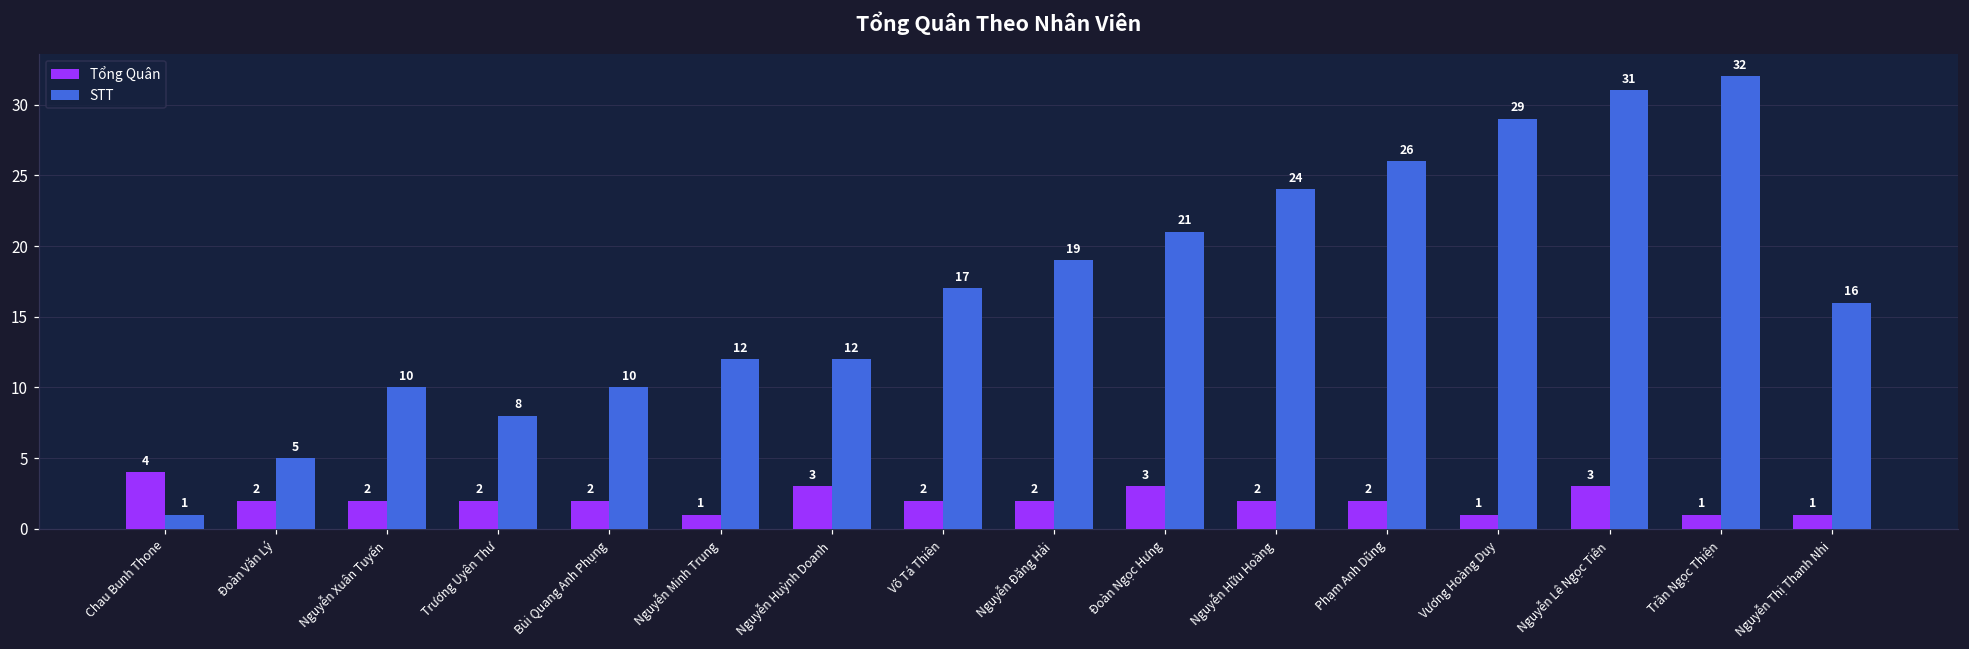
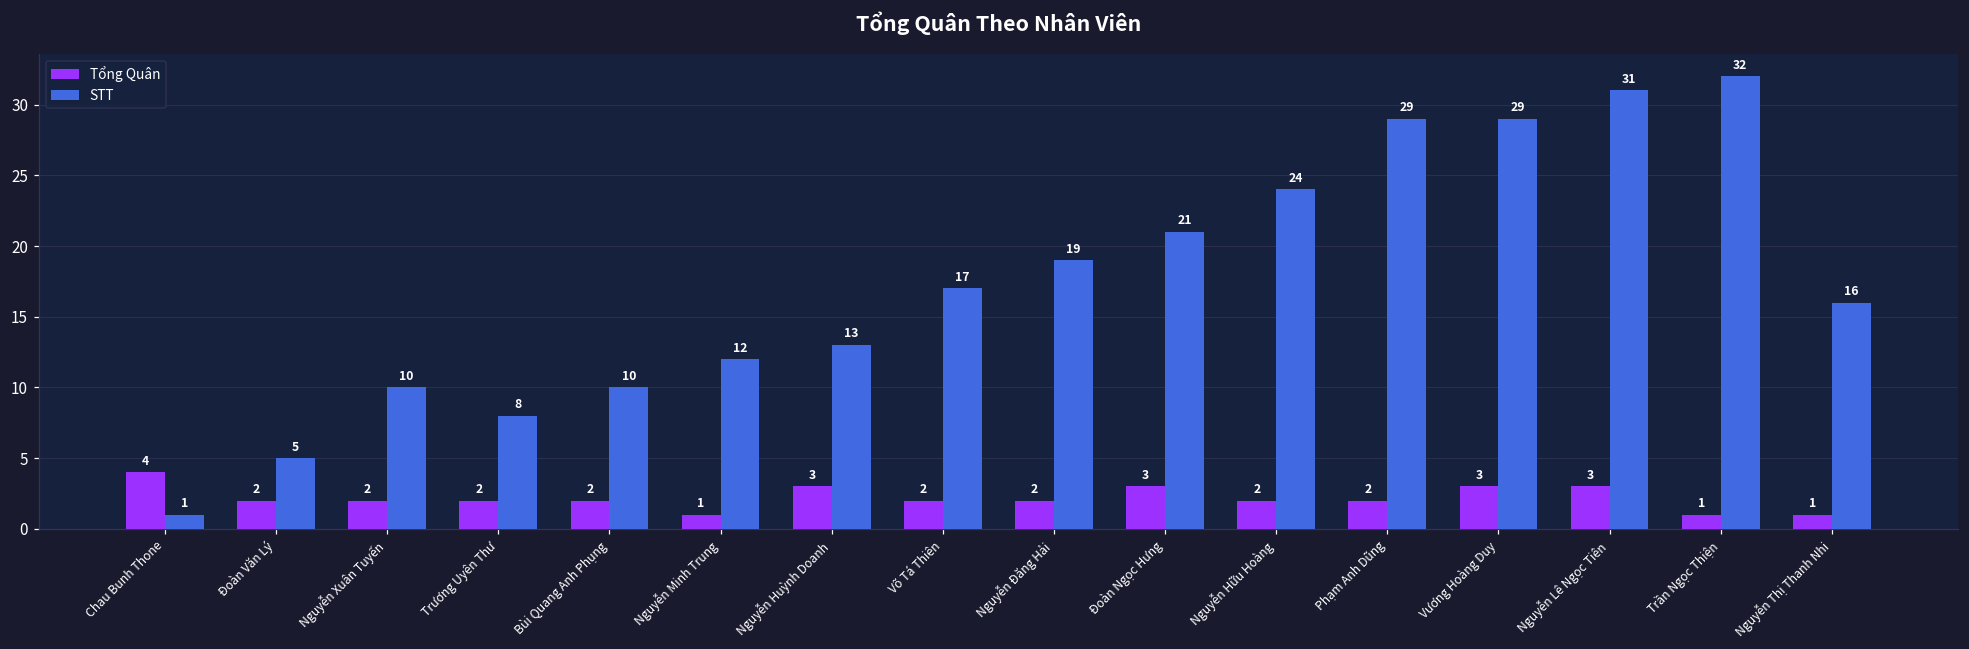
  {
    "Tổng Quân": {
      "Chau Bunh Thone": 4,
      "Đoàn Văn Lý": 2,
      "Nguyễn Xuân Tuyến": 2,
      "Trương Uyên Thư": 2,
      "Bùi Quang Anh Phụng": 2,
      "Nguyễn Minh Trung": 1,
      "Nguyễn Huỳnh Doanh": 3,
      "Võ Tá Thiên": 2,
      "Nguyễn Đăng Hải": 2,
      "Đoàn Ngọc Hưng": 3,
      "Nguyễn Hữu Hoàng": 2,
      "Phạm Anh Dũng": 2,
-     "Vương Hoàng Duy": 1,
+     "Vương Hoàng Duy": 3,
      "Nguyễn Lê Ngọc Tiên": 3,
      "Trần Ngọc Thiện": 1,
      "Nguyễn Thị Thanh Nhi": 1
    },
    "STT": {
      "Chau Bunh Thone": 1,
      "Đoàn Văn Lý": 5,
      "Nguyễn Xuân Tuyến": 10,
      "Trương Uyên Thư": 8,
      "Bùi Quang Anh Phụng": 10,
      "Nguyễn Minh Trung": 12,
-     "Nguyễn Huỳnh Doanh": 12,
+     "Nguyễn Huỳnh Doanh": 13,
      "Võ Tá Thiên": 17,
      "Nguyễn Đăng Hải": 19,
      "Đoàn Ngọc Hưng": 21,
      "Nguyễn Hữu Hoàng": 24,
-     "Phạm Anh Dũng": 26,
+     "Phạm Anh Dũng": 29,
      "Vương Hoàng Duy": 29,
      "Nguyễn Lê Ngọc Tiên": 31,
      "Trần Ngọc Thiện": 32,
      "Nguyễn Thị Thanh Nhi": 16
    }
  }
